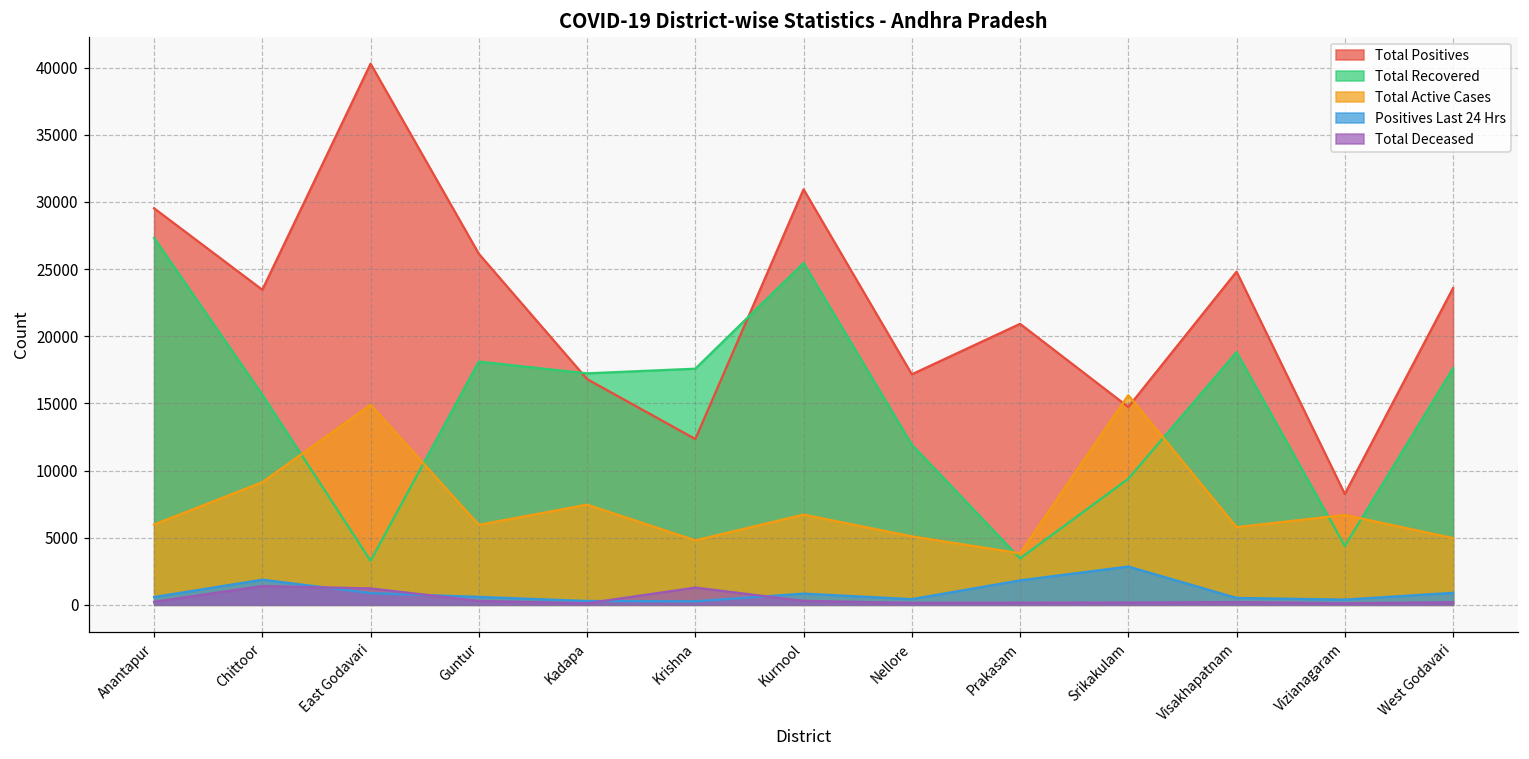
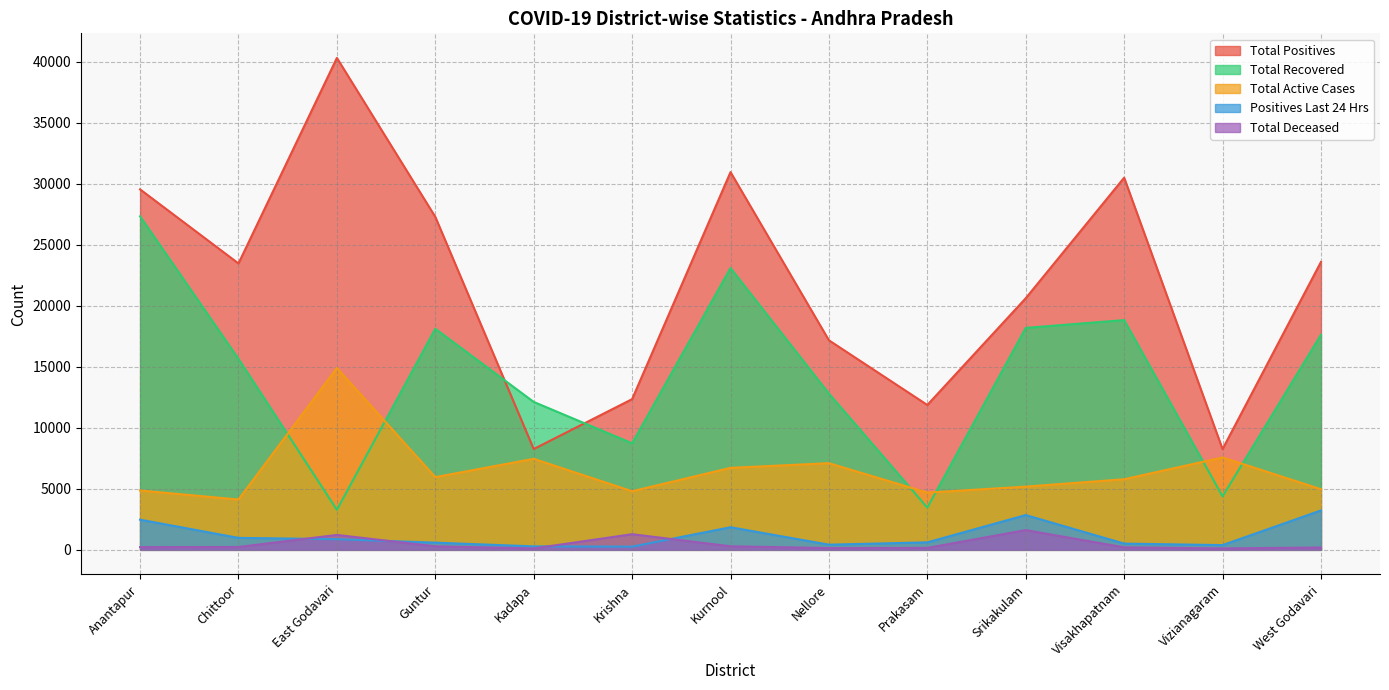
  {
    "Total Positives": {
      "Anantapur": 29500,
      "Chittoor": 23500,
      "East Godavari": 40300,
-     "Guntur": 26100,
-     "Kadapa": 16800,
+     "Guntur": 27300,
+     "Kadapa": 8300,
      "Krishna": 12300,
      "Kurnool": 30900,
      "Nellore": 17200,
-     "Prakasam": 20900,
-     "Srikakulam": 14700,
-     "Visakhapatnam": 24800,
+     "Prakasam": 11900,
+     "Srikakulam": 20600,
+     "Visakhapatnam": 30500,
      "Vizianagaram": 8300,
      "West Godavari": 23600
    },
    "Total Recovered": {
      "Anantapur": 27300,
      "Chittoor": 15600,
      "East Godavari": 3300,
      "Guntur": 18100,
-     "Kadapa": 17200,
-     "Krishna": 17600,
-     "Kurnool": 25500,
-     "Nellore": 11900,
+     "Kadapa": 12100,
+     "Krishna": 8700,
+     "Kurnool": 23100,
+     "Nellore": 12800,
      "Prakasam": 3500,
-     "Srikakulam": 9400,
+     "Srikakulam": 18200,
      "Visakhapatnam": 18800,
      "Vizianagaram": 4400,
      "West Godavari": 17600
    },
    "Total Active Cases": {
-     "Anantapur": 6000,
-     "Chittoor": 9100,
+     "Anantapur": 4900,
+     "Chittoor": 4100,
      "East Godavari": 14900,
      "Guntur": 6000,
      "Kadapa": 7500,
      "Krishna": 4800,
      "Kurnool": 6700,
-     "Nellore": 5100,
-     "Prakasam": 3800,
-     "Srikakulam": 15600,
+     "Nellore": 7100,
+     "Prakasam": 4700,
+     "Srikakulam": 5200,
      "Visakhapatnam": 5800,
-     "Vizianagaram": 6700,
+     "Vizianagaram": 7600,
      "West Godavari": 5000
    },
    "Positives Last 24 Hrs": {
-     "Anantapur": 600,
-     "Chittoor": 1900,
+     "Anantapur": 2500,
+     "Chittoor": 1000,
      "East Godavari": 900,
      "Guntur": 600,
      "Krishna": 300,
-     "Kurnool": 800,
+     "Kurnool": 1900,
      "Nellore": 400,
-     "Prakasam": 1800,
+     "Prakasam": 600,
      "Srikakulam": 2900,
      "Visakhapatnam": 500,
      "Vizianagaram": 400,
-     "West Godavari": 900
+     "West Godavari": 3200
    },
    "Total Deceased": {
      "Anantapur": 200,
-     "Chittoor": 1400,
+     "Chittoor": 200,
      "East Godavari": 1200,
      "Guntur": 300,
      "Krishna": 1300,
      "Kurnool": 300,
      "Nellore": 100,
      "Prakasam": 200,
-     "Srikakulam": 200,
+     "Srikakulam": 1600,
      "Visakhapatnam": 200,
      "Vizianagaram": 100,
      "West Godavari": 200
    }
  }
